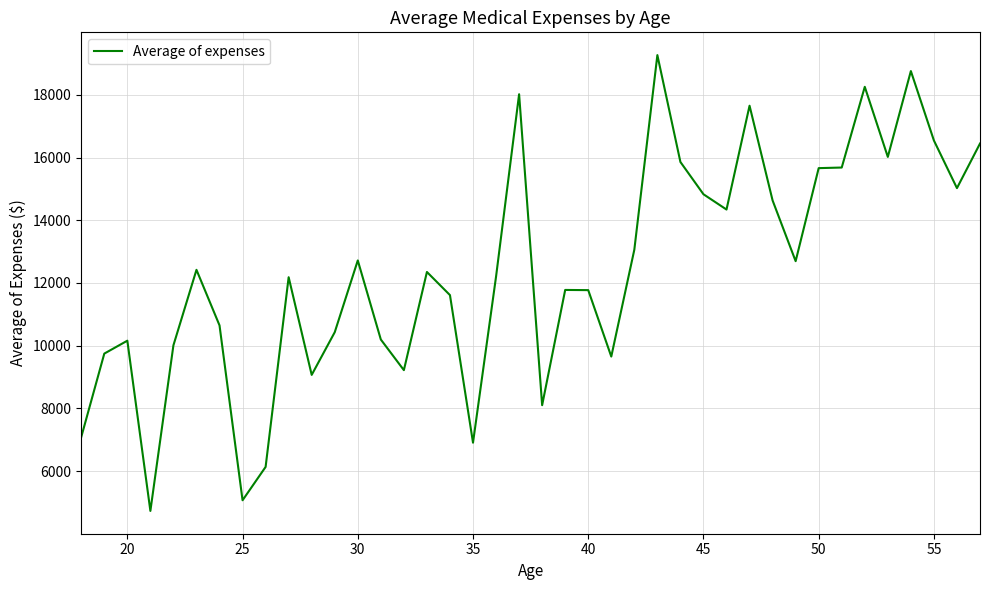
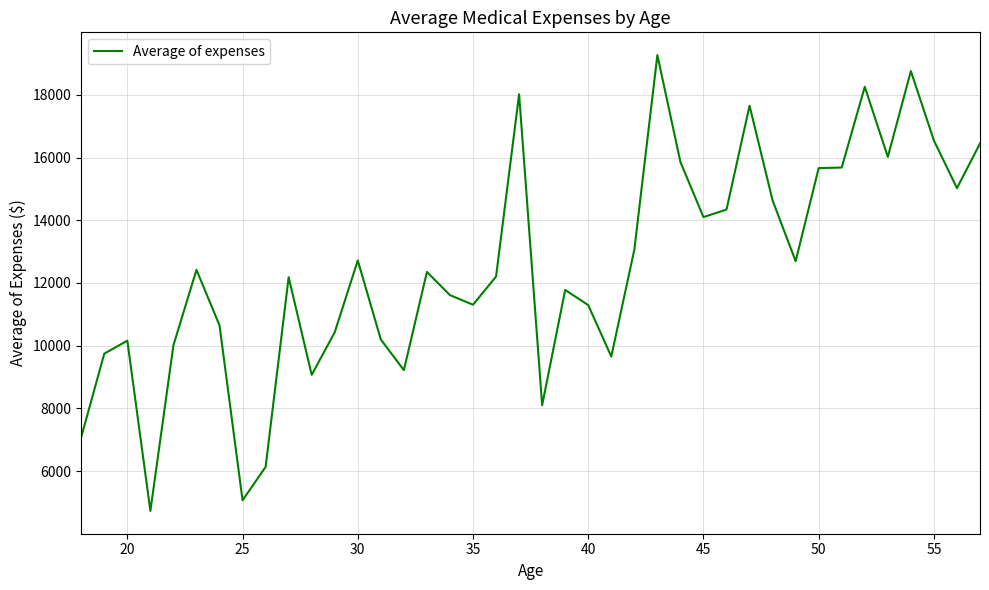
  {
    "20": 10200,
    "25": 5100,
    "30": 12700,
-   "35": 6900,
-   "40": 11800,
-   "45": 14800,
+   "35": 11300,
+   "40": 11300,
+   "45": 14100,
    "50": 15700,
    "55": 16500
  }
